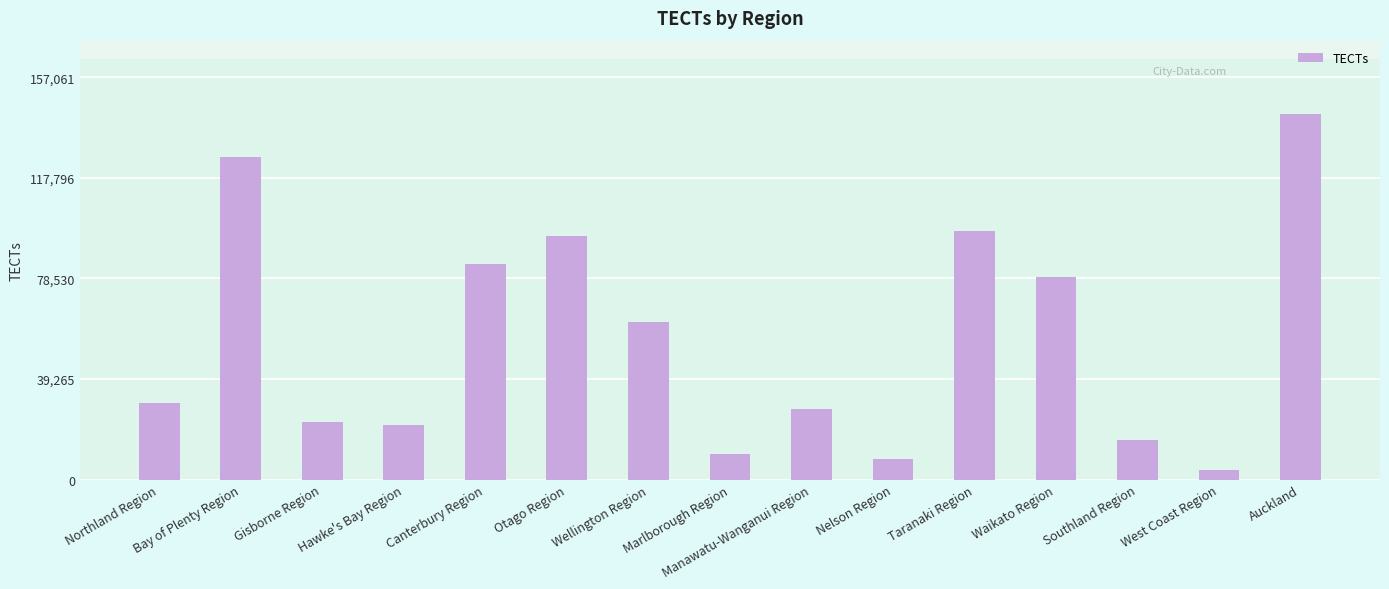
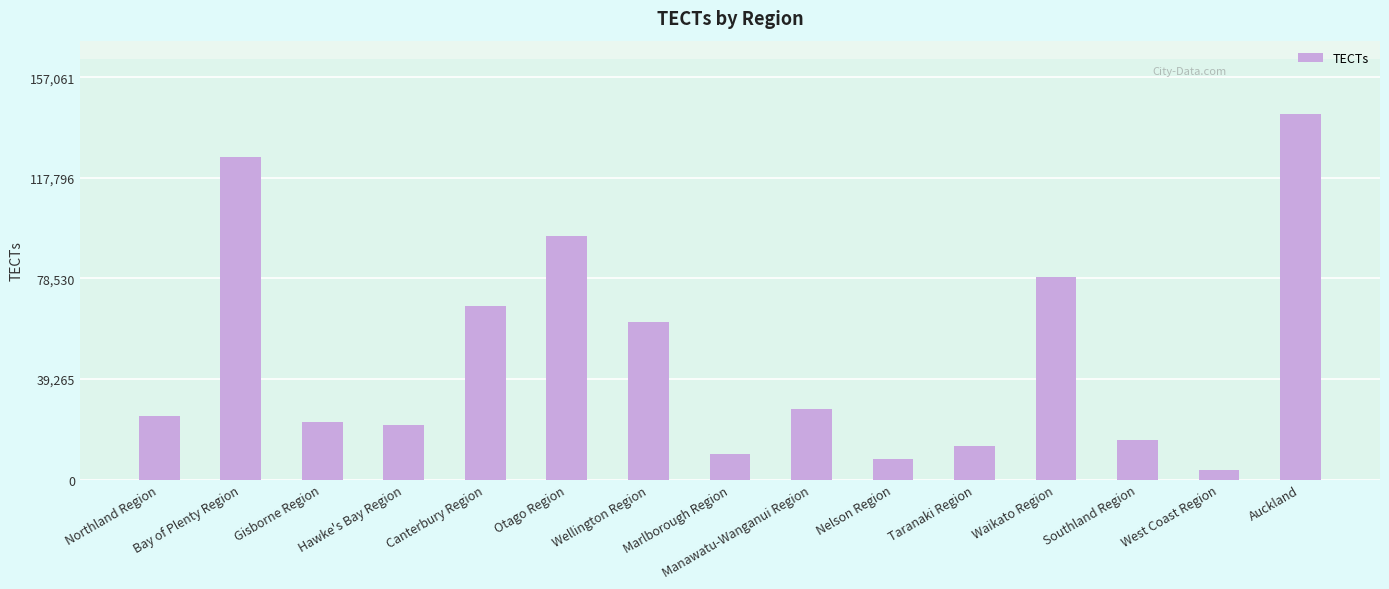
  {
-   "Northland Region": "30,000",
+   "Northland Region": "25,000",
    "Bay of Plenty Region": "126,000",
    "Gisborne Region": "23,000",
    "Hawke's Bay Region": "21,000",
-   "Canterbury Region": "84,000",
+   "Canterbury Region": "68,000",
    "Otago Region": "95,000",
    "Wellington Region": "62,000",
    "Marlborough Region": "10,000",
    "Manawatu-Wanganui Region": "27,000",
    "Nelson Region": "8,000",
-   "Taranaki Region": "97,000",
+   "Taranaki Region": "13,000",
    "Waikato Region": "79,000",
    "Southland Region": "15,000",
    "West Coast Region": "4,000",
    "Auckland": "143,000"
  }
